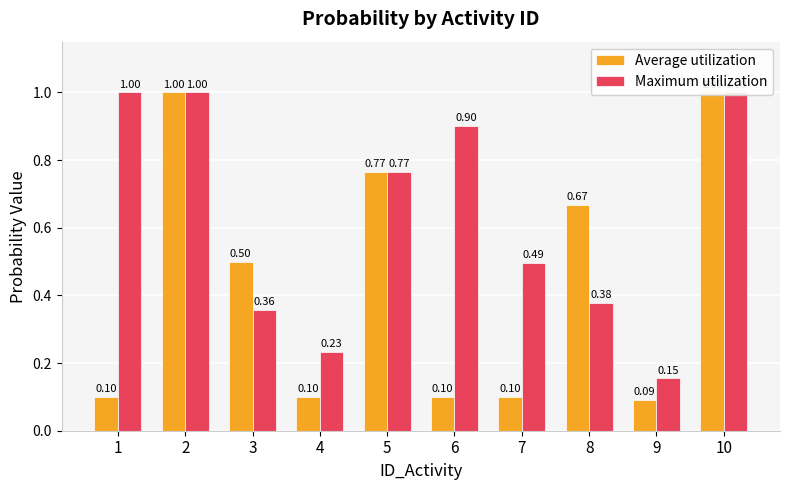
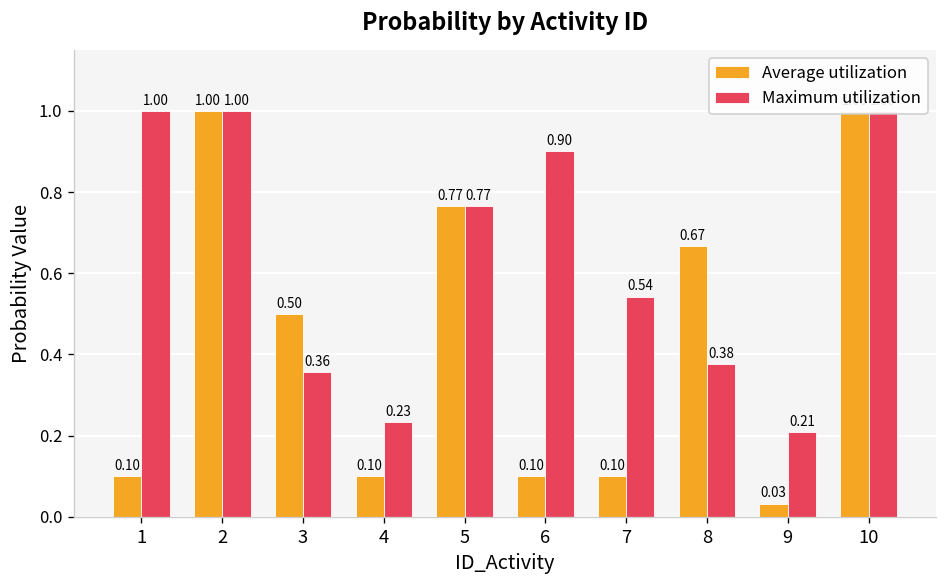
  {
    "Average utilization": {
      "1": 0.10,
      "2": 1.00,
      "3": 0.50,
      "4": 0.10,
      "5": 0.77,
      "6": 0.10,
      "7": 0.10,
      "8": 0.67,
-     "9": 0.09
+     "9": 0.03
    },
    "Maximum utilization": {
      "1": 1.00,
      "2": 1.00,
      "3": 0.36,
      "4": 0.23,
      "5": 0.77,
      "6": 0.90,
-     "7": 0.49,
+     "7": 0.54,
      "8": 0.38,
-     "9": 0.15
+     "9": 0.21
    }
  }
